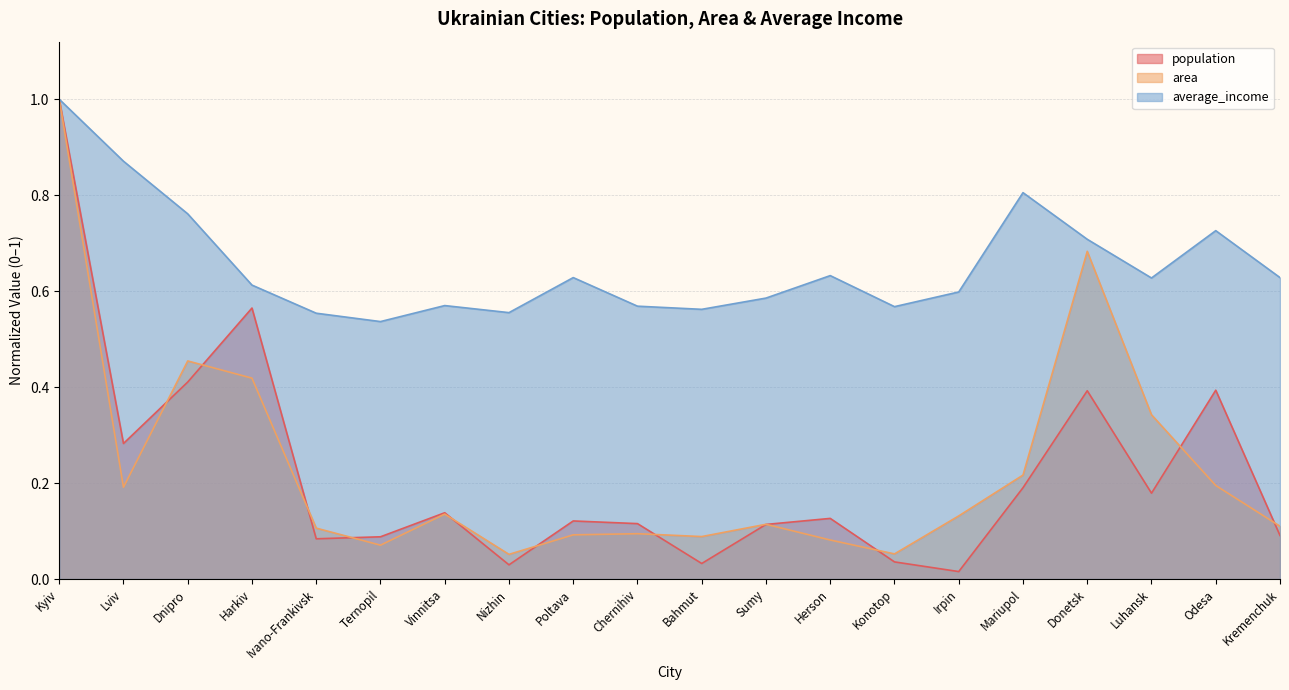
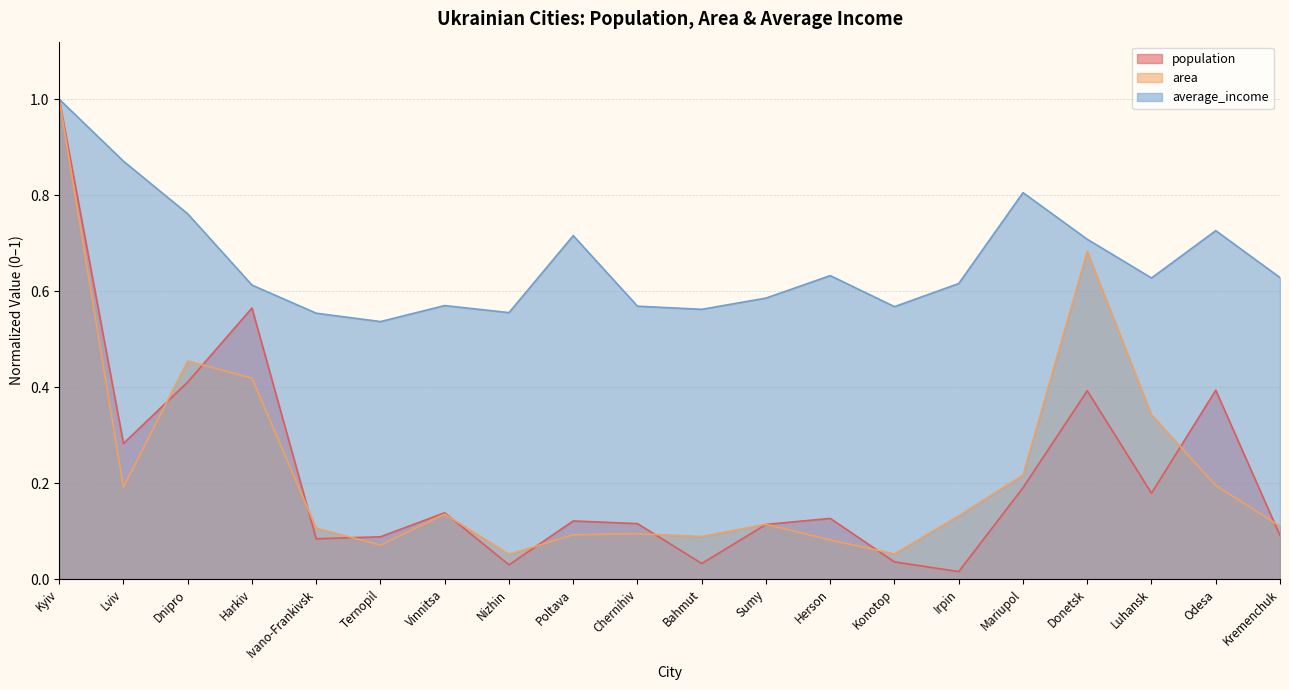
  {
    "average_income": {
      "Lviv": 0.87,
      "Dnipro": 0.76,
      "Harkiv": 0.61,
      "Ivano-Frankivsk": 0.55,
      "Ternopil": 0.54,
      "Vinnitsa": 0.57,
      "Nizhin": 0.56,
-     "Poltava": 0.63,
+     "Poltava": 0.72,
      "Chernihiv": 0.57,
      "Bahmut": 0.56,
      "Sumy": 0.59,
      "Herson": 0.63,
      "Konotop": 0.57,
-     "Irpin": 0.60,
+     "Irpin": 0.62,
      "Mariupol": 0.81,
      "Donetsk": 0.71,
      "Luhansk": 0.63,
      "Odesa": 0.73,
      "Kremenchuk": 0.63
    }
  }
